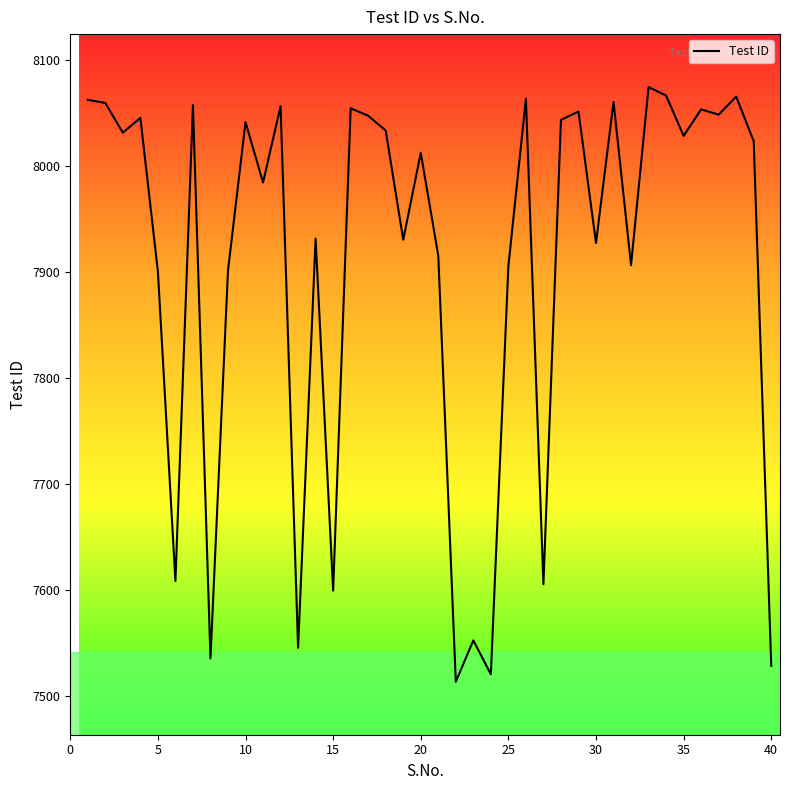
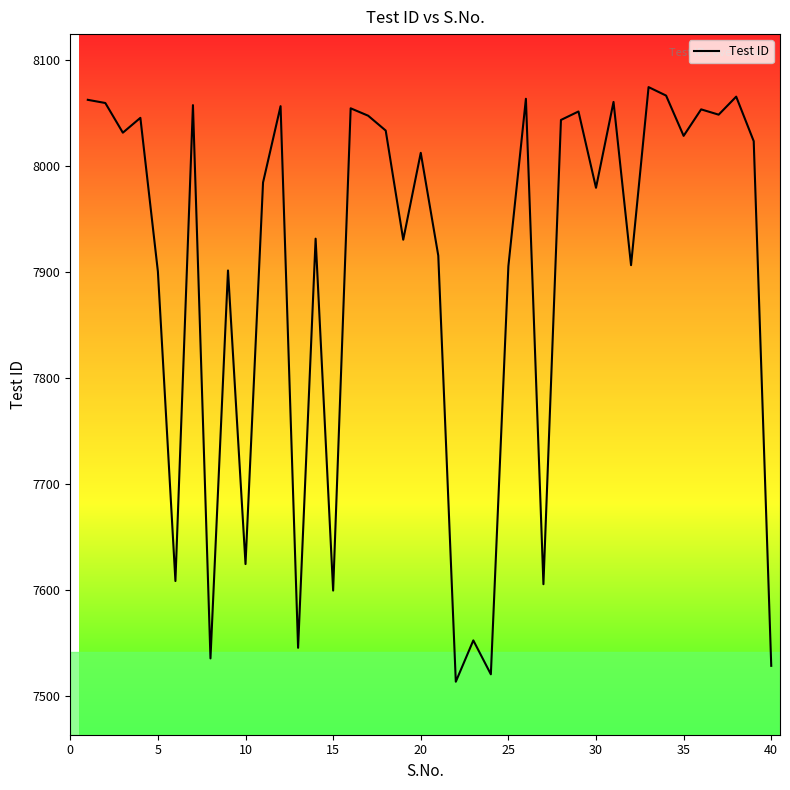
  {
    "5": 7900,
-   "10": 8041,
+   "10": 7624,
    "15": 7599,
    "20": 8012,
    "25": 7905,
-   "30": 7927,
+   "30": 7979,
    "35": 8028
  }
